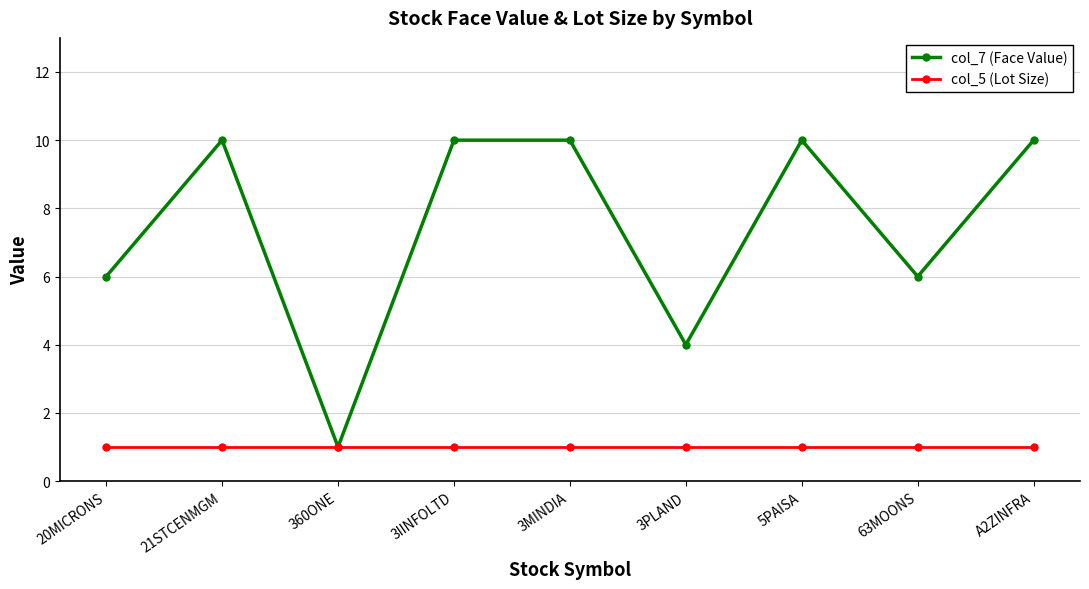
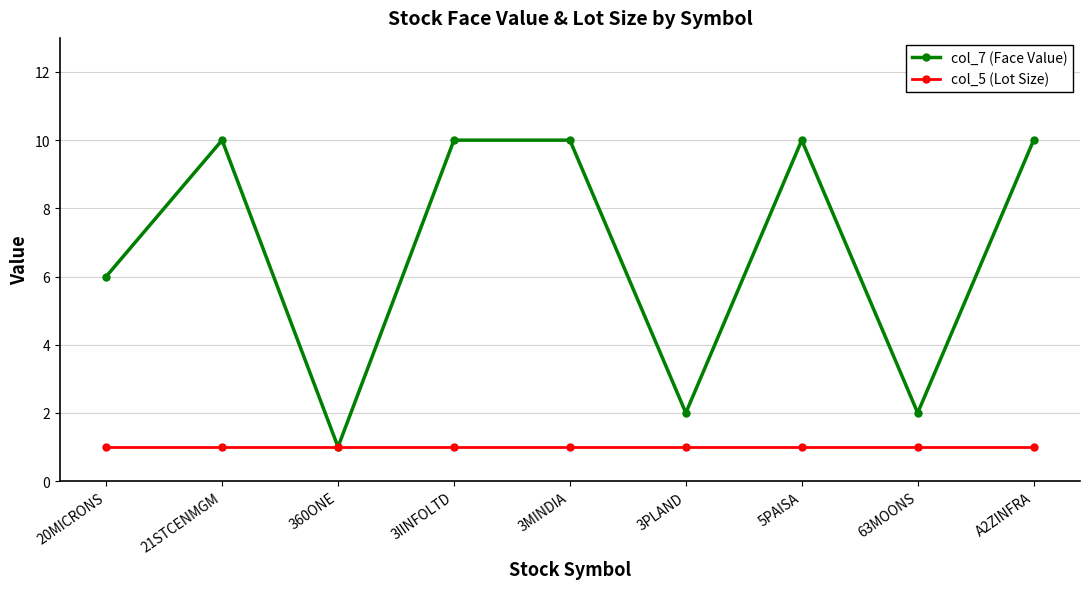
  {
    "col_7 (Face Value)": {
      "20MICRONS": 6,
      "21STCENMGM": 10,
      "3IINFOLTD": 10,
      "3MINDIA": 10,
-     "3PLAND": 4,
+     "3PLAND": 2,
      "5PAISA": 10,
-     "63MOONS": 6,
+     "63MOONS": 2,
      "A2ZINFRA": 10
    },
    "col_5 (Lot Size)": {
      "20MICRONS": 1,
      "21STCENMGM": 1,
      "3IINFOLTD": 1,
      "3MINDIA": 1,
      "3PLAND": 1,
      "5PAISA": 1,
      "63MOONS": 1,
      "A2ZINFRA": 1
    }
  }
